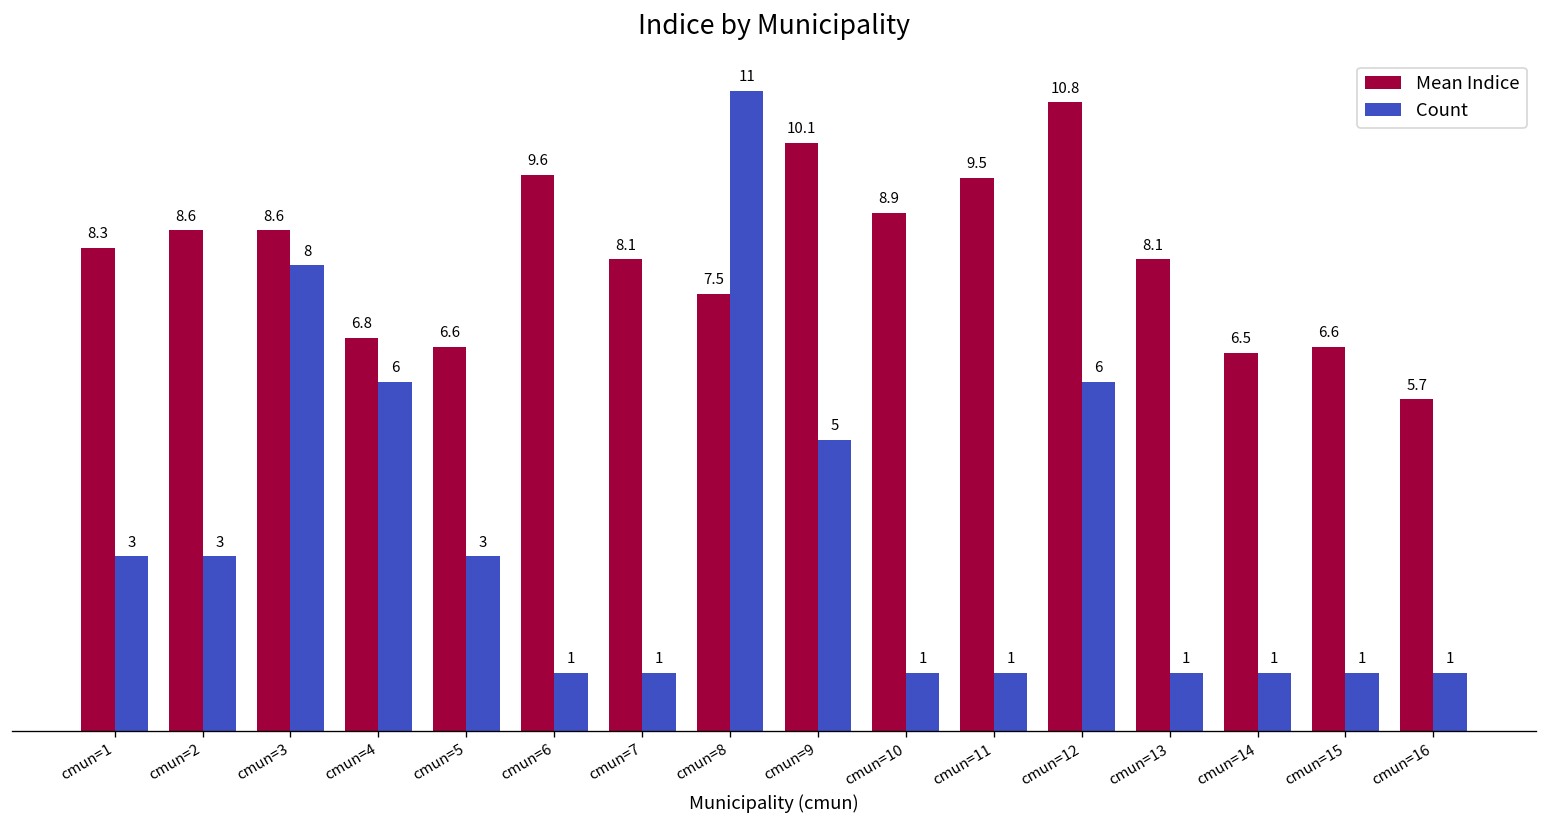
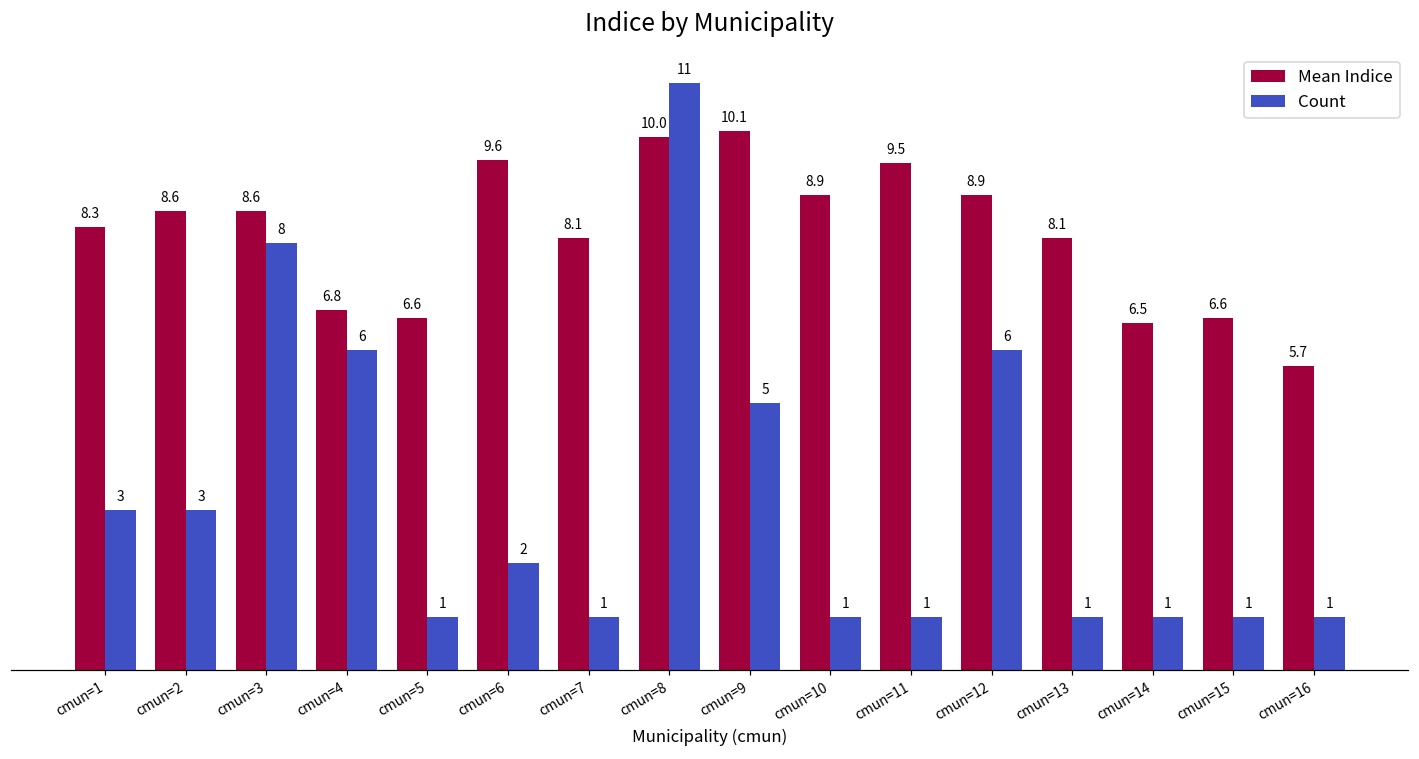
  {
    "Mean Indice": {
      "cmun=1": 8.3,
      "cmun=2": 8.6,
      "cmun=3": 8.6,
      "cmun=4": 6.8,
      "cmun=5": 6.6,
      "cmun=6": 9.6,
      "cmun=7": 8.1,
-     "cmun=8": 7.5,
+     "cmun=8": 10.0,
      "cmun=9": 10.1,
      "cmun=10": 8.9,
      "cmun=11": 9.5,
-     "cmun=12": 10.8,
+     "cmun=12": 8.9,
      "cmun=13": 8.1,
      "cmun=14": 6.5,
      "cmun=15": 6.6,
      "cmun=16": 5.7
    },
    "Count": {
      "cmun=1": 3,
      "cmun=2": 3,
      "cmun=3": 8,
      "cmun=4": 6,
-     "cmun=5": 3,
-     "cmun=6": 1,
+     "cmun=5": 1,
+     "cmun=6": 2,
      "cmun=7": 1,
      "cmun=8": 11,
      "cmun=9": 5,
      "cmun=10": 1,
      "cmun=11": 1,
      "cmun=12": 6,
      "cmun=13": 1,
      "cmun=14": 1,
      "cmun=15": 1,
      "cmun=16": 1
    }
  }
